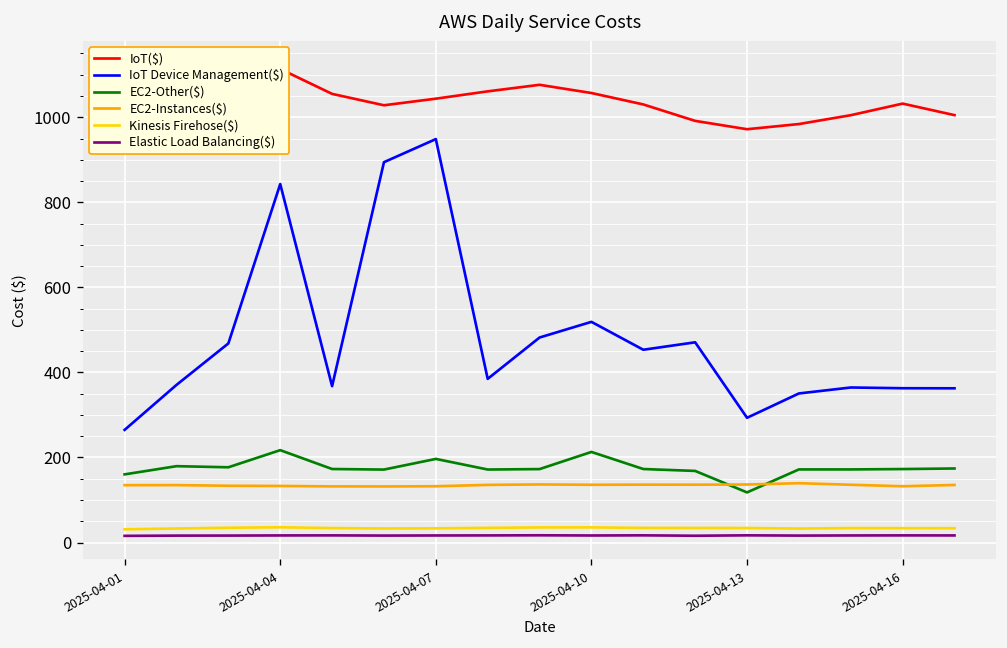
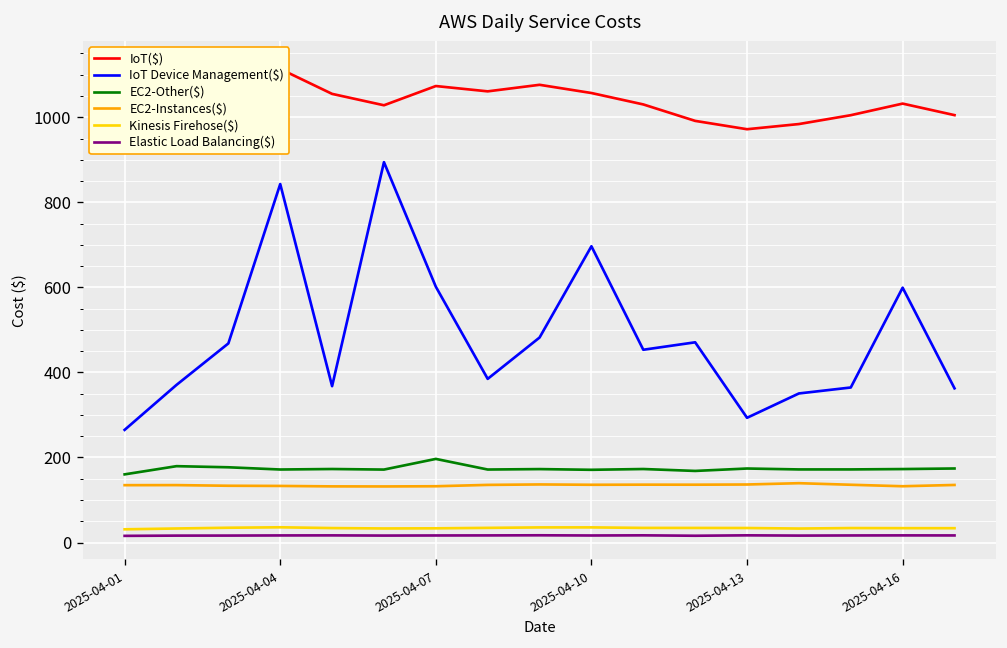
  {
    "IoT($)": {
-     "2025-04-07": 1040,
+     "2025-04-07": 1070,
      "2025-04-10": 1060,
      "2025-04-13": 970,
      "2025-04-16": 1030
    },
    "IoT Device Management($)": {
      "2025-04-01": 260,
      "2025-04-04": 840,
-     "2025-04-07": 950,
-     "2025-04-10": 520,
+     "2025-04-07": 600,
+     "2025-04-10": 700,
      "2025-04-13": 290,
-     "2025-04-16": 360
+     "2025-04-16": 600
    },
    "EC2-Other($)": {
      "2025-04-01": 160,
-     "2025-04-04": 220,
+     "2025-04-04": 170,
      "2025-04-07": 200,
-     "2025-04-10": 210,
-     "2025-04-13": 120,
+     "2025-04-10": 170,
+     "2025-04-13": 170,
      "2025-04-16": 170
    },
    "Elastic Load Balancing($)": {
      "2025-04-01": 20,
      "2025-04-04": 20,
      "2025-04-07": 20,
      "2025-04-10": 20,
      "2025-04-13": 20,
      "2025-04-16": 20
    }
  }
